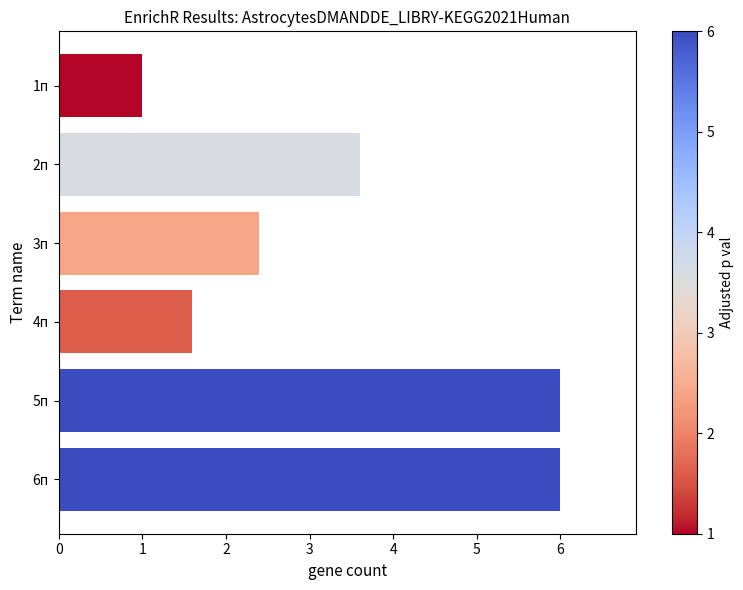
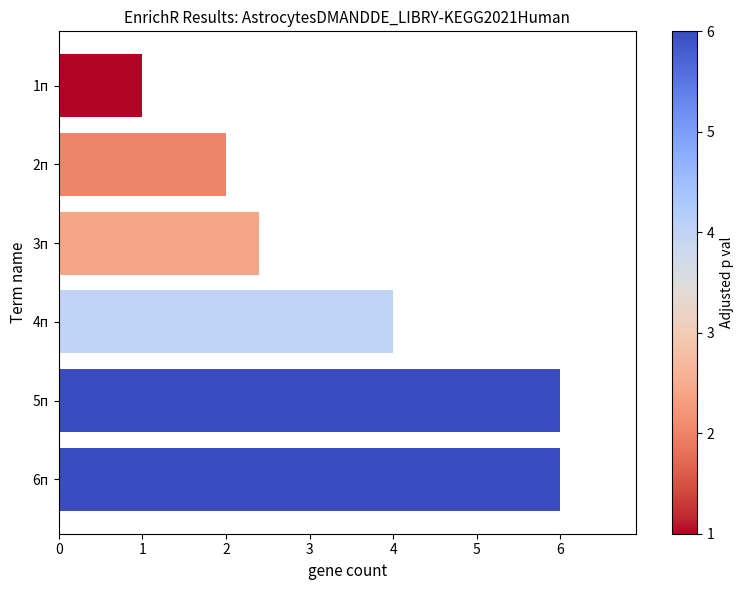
  {
    "1п": 1.0,
-   "2п": 3.6,
+   "2п": 2.0,
    "3п": 2.4,
-   "4п": 1.6,
+   "4п": 4.0,
    "5п": 6.0,
    "6п": 6.0
  }
